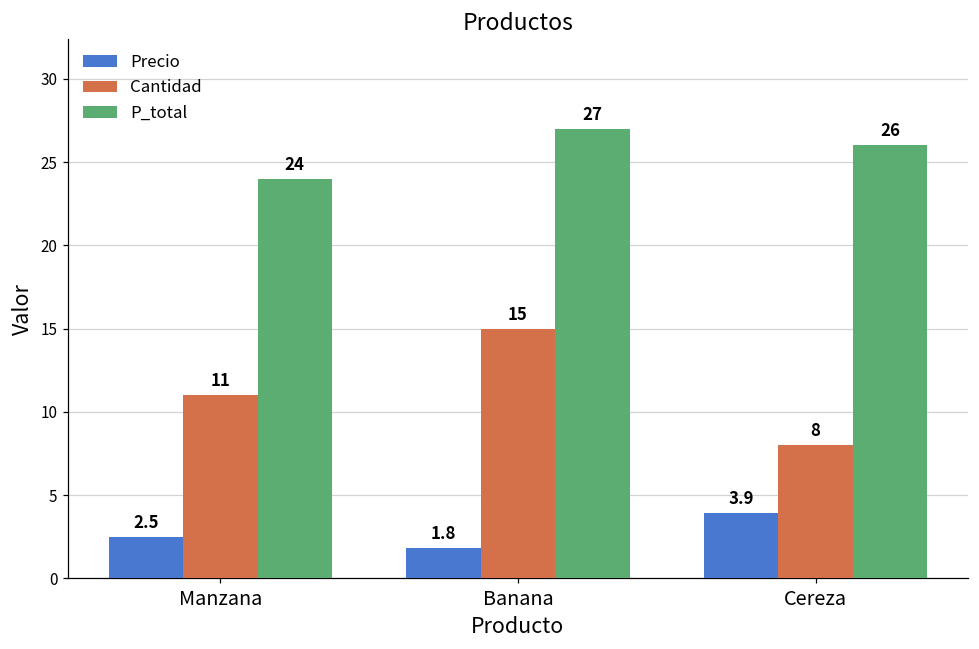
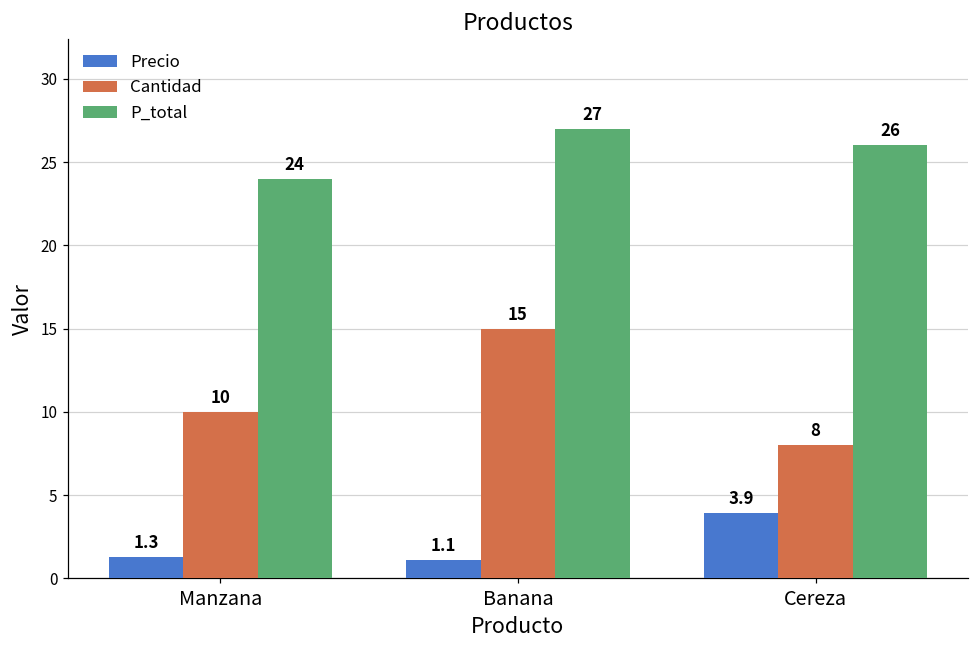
  {
    "Precio": {
-     "Manzana": 2.5,
-     "Banana": 1.8,
+     "Manzana": 1.3,
+     "Banana": 1.1,
      "Cereza": 3.9
    },
    "Cantidad": {
-     "Manzana": 11,
+     "Manzana": 10,
      "Banana": 15,
      "Cereza": 8
    },
    "P_total": {
      "Manzana": 24,
      "Banana": 27,
      "Cereza": 26
    }
  }
